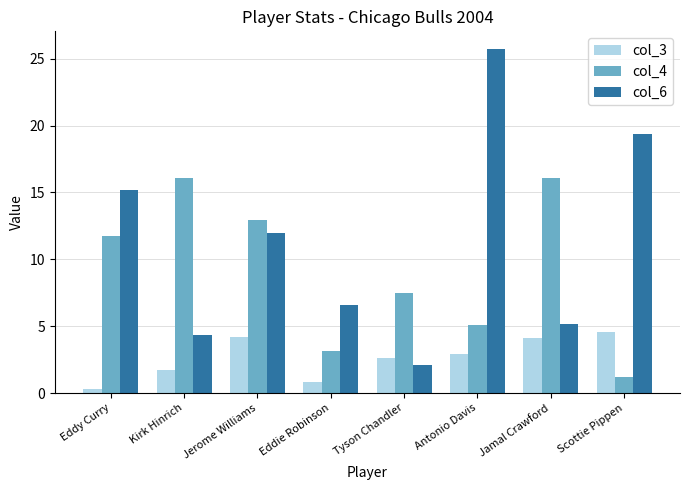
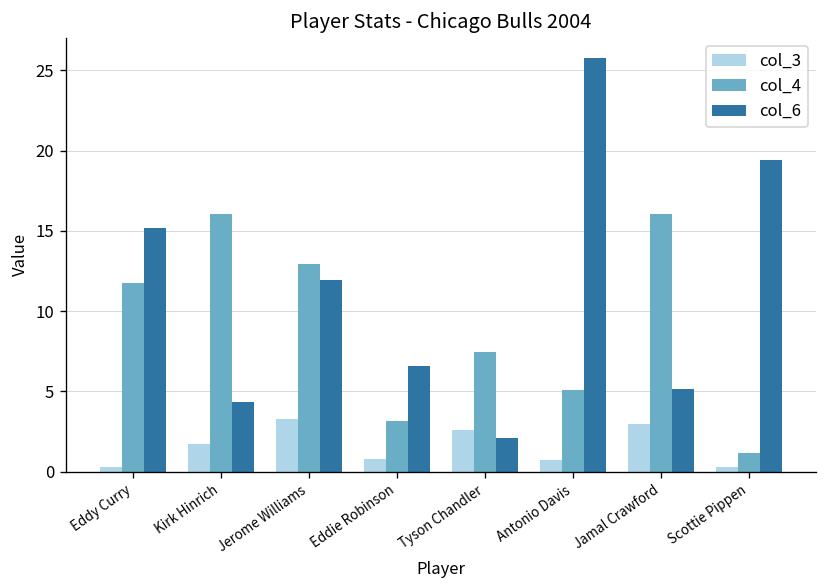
  {
    "col_3": {
      "Eddy Curry": 0.3,
      "Kirk Hinrich": 1.7,
-     "Jerome Williams": 4.2,
+     "Jerome Williams": 3.3,
      "Eddie Robinson": 0.8,
      "Tyson Chandler": 2.6,
-     "Antonio Davis": 2.9,
-     "Jamal Crawford": 4.1,
-     "Scottie Pippen": 4.6
+     "Antonio Davis": 0.7,
+     "Jamal Crawford": 3.0,
+     "Scottie Pippen": 0.3
    },
    "col_4": {
      "Eddy Curry": 11.8,
      "Kirk Hinrich": 16.1,
      "Jerome Williams": 12.9,
      "Eddie Robinson": 3.1,
      "Tyson Chandler": 7.5,
      "Antonio Davis": 5.1,
      "Jamal Crawford": 16.1,
      "Scottie Pippen": 1.2
    },
    "col_6": {
      "Eddy Curry": 15.2,
      "Kirk Hinrich": 4.4,
      "Jerome Williams": 11.9,
      "Eddie Robinson": 6.6,
      "Tyson Chandler": 2.1,
      "Antonio Davis": 25.8,
      "Jamal Crawford": 5.1,
      "Scottie Pippen": 19.4
    }
  }
